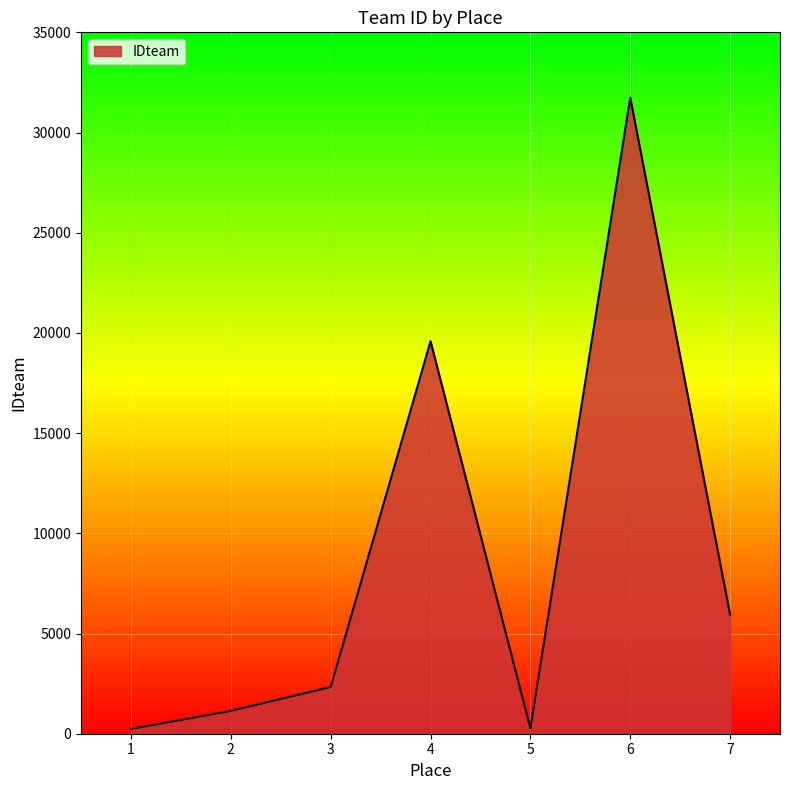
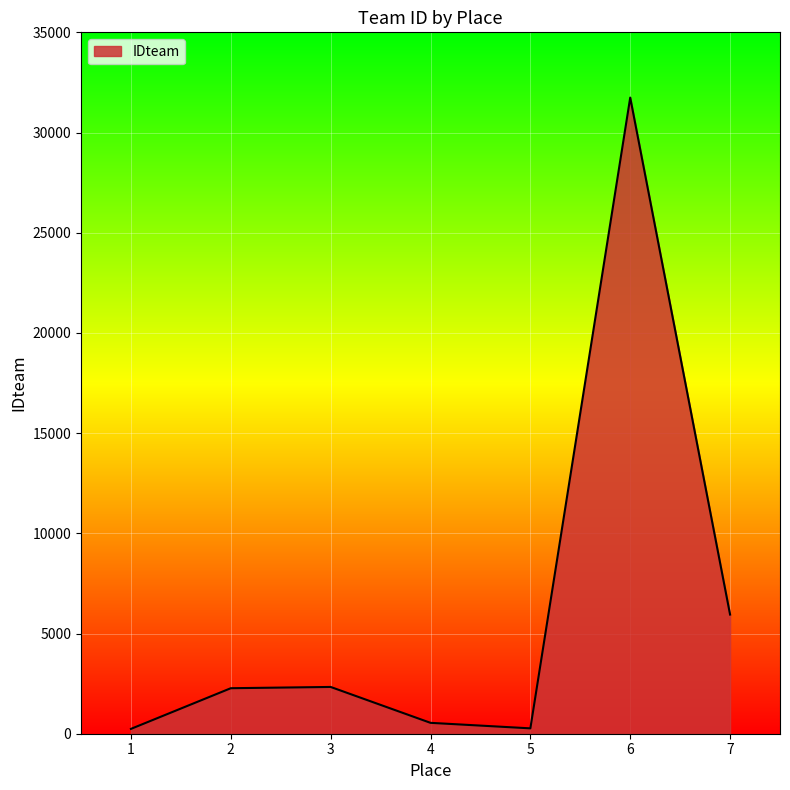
  {
    "1": 200,
-   "2": 1100,
+   "2": 2300,
    "3": 2300,
-   "4": 19600,
+   "4": 500,
    "5": 300,
    "6": 31700,
    "7": 5900
  }
